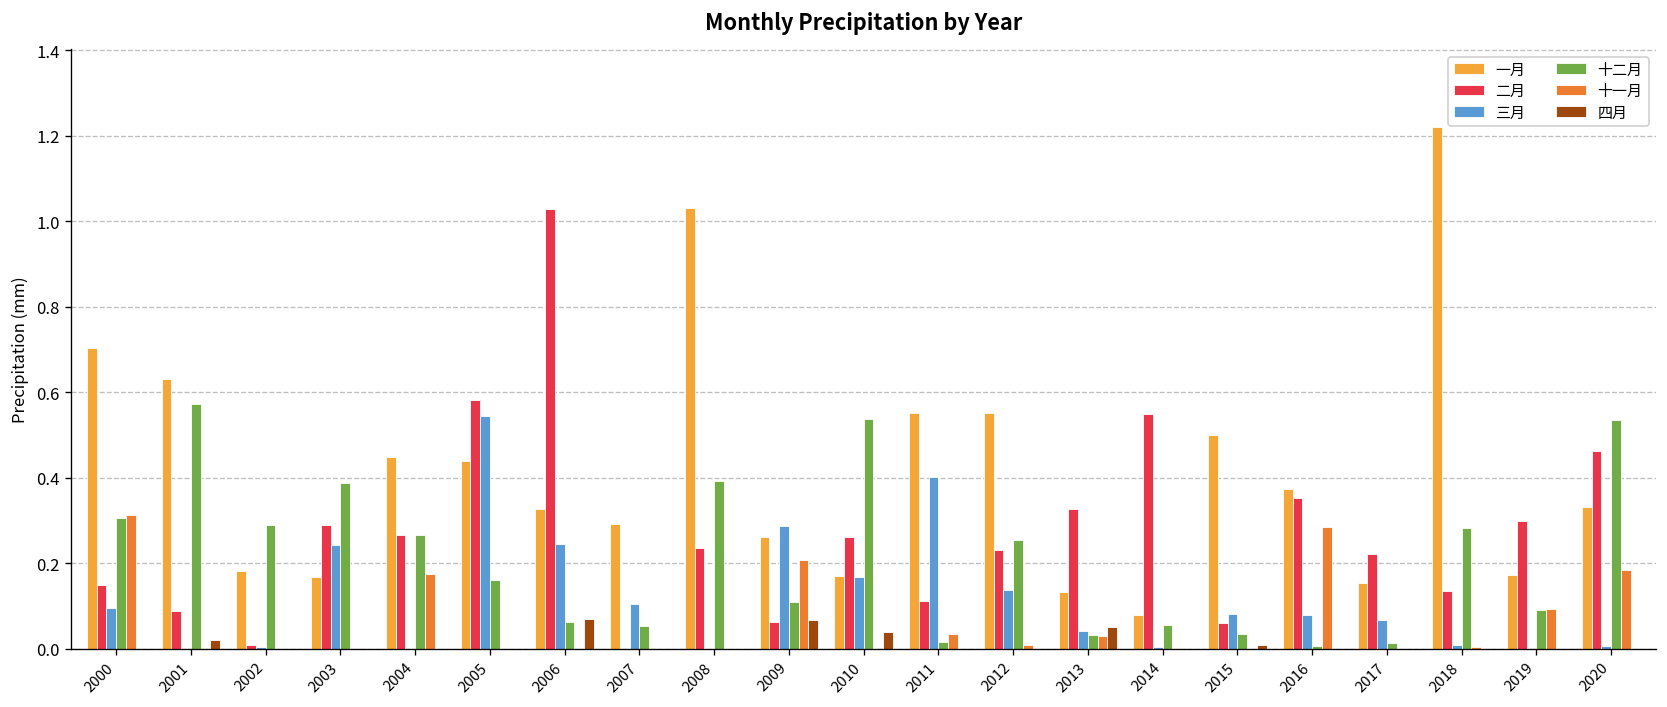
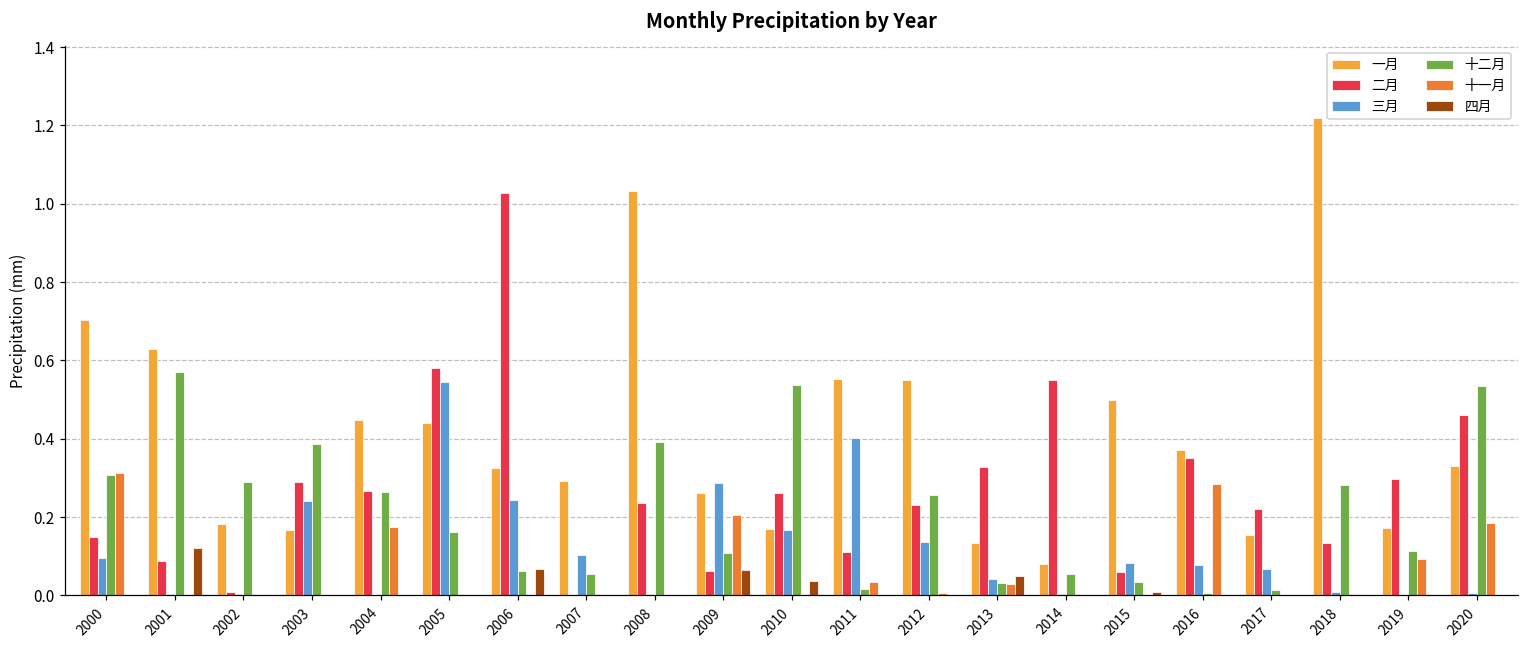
  {
    "二月": {
      "2000": 0.15,
      "2001": 0.09,
      "2002": 0.01,
      "2003": 0.29,
      "2004": 0.27,
      "2005": 0.58,
      "2006": 1.03,
      "2007": 0.00,
      "2008": 0.24,
      "2009": 0.06,
      "2010": 0.26,
      "2011": 0.11,
      "2012": 0.23,
      "2013": 0.33,
      "2014": 0.55,
      "2015": 0.06,
      "2016": 0.35,
      "2017": 0.22,
      "2018": 0.13,
      "2019": 0.30,
      "2020": 0.46
    },
    "三月": {
      "2000": 0.10,
      "2003": 0.24,
      "2005": 0.55,
      "2006": 0.24,
      "2007": 0.10,
      "2008": 0.00,
      "2009": 0.29,
      "2010": 0.17,
      "2011": 0.40,
      "2012": 0.14,
      "2013": 0.04,
      "2015": 0.08,
      "2016": 0.08,
      "2017": 0.07,
      "2018": 0.01
    },
    "十二月": {
      "2000": 0.31,
      "2001": 0.57,
      "2002": 0.29,
      "2003": 0.39,
      "2004": 0.26,
      "2005": 0.16,
      "2006": 0.06,
      "2007": 0.05,
      "2008": 0.39,
      "2009": 0.11,
      "2010": 0.54,
      "2011": 0.02,
      "2012": 0.26,
      "2013": 0.03,
      "2014": 0.06,
      "2015": 0.03,
      "2017": 0.01,
      "2018": 0.28,
-     "2019": 0.09,
+     "2019": 0.11,
      "2020": 0.53
    },
    "四月": {
      "2000": 0.00,
-     "2001": 0.02,
+     "2001": 0.12,
      "2002": 0.00,
      "2003": 0.00,
      "2004": 0.00,
      "2005": 0.00,
      "2006": 0.07,
      "2007": 0.00,
      "2008": 0.00,
      "2009": 0.07,
      "2010": 0.04,
      "2011": 0.00,
      "2012": 0.00,
      "2013": 0.05,
      "2014": 0.00,
      "2015": 0.01,
      "2016": 0.00,
      "2017": 0.00,
      "2018": 0.00,
      "2019": 0.00,
      "2020": 0.00
    }
  }
